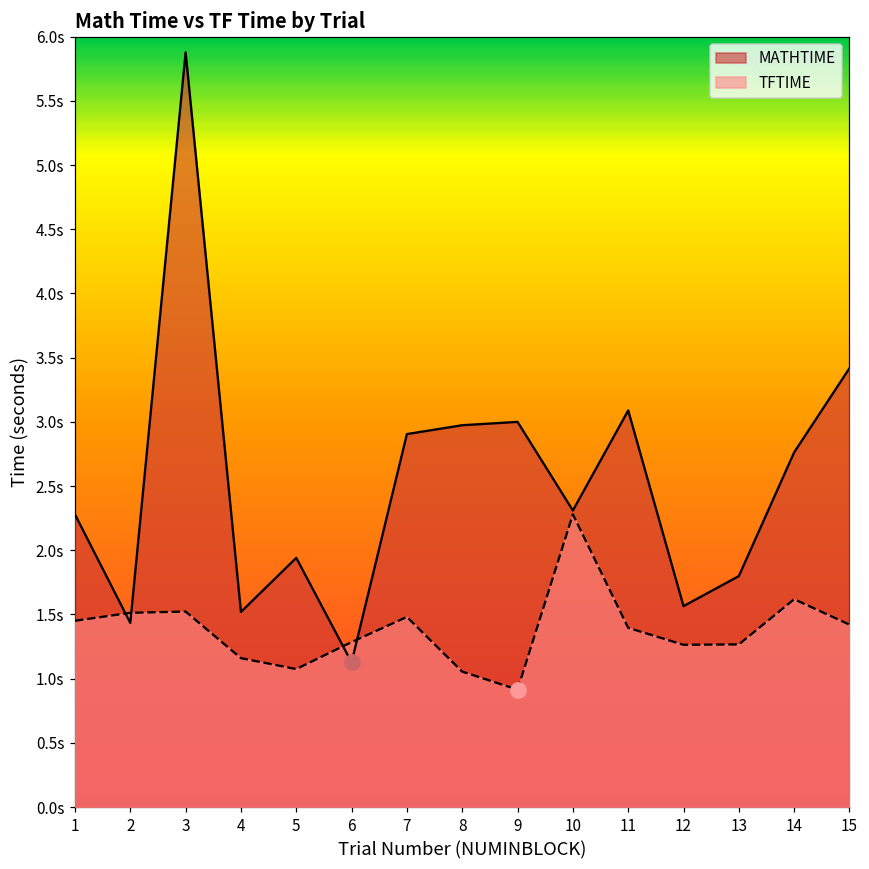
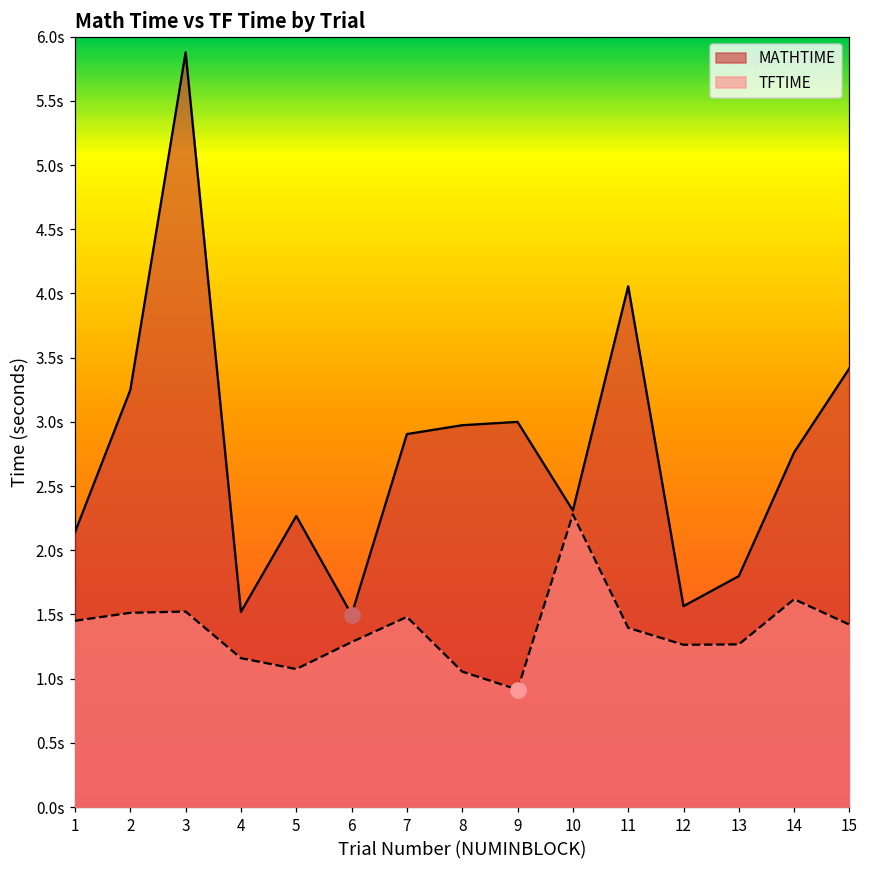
  {
    "MATHTIME": {
-     "1": "2.28s",
-     "2": "1.43s",
+     "1": "2.14s",
+     "2": "3.25s",
      "3": "5.88s",
      "4": "1.52s",
-     "5": "1.94s",
-     "6": "1.13s",
+     "5": "2.27s",
+     "6": "1.50s",
      "7": "2.91s",
      "8": "2.97s",
      "9": "3.00s",
      "10": "2.31s",
-     "11": "3.09s",
+     "11": "4.06s",
      "12": "1.57s",
      "13": "1.80s",
      "14": "2.76s",
      "15": "3.42s"
    }
  }
